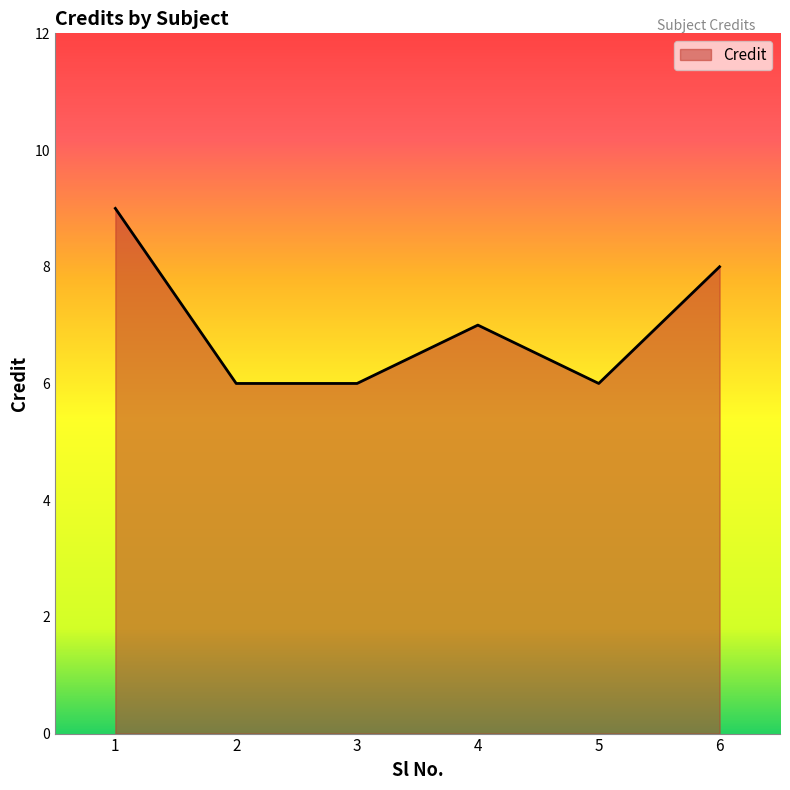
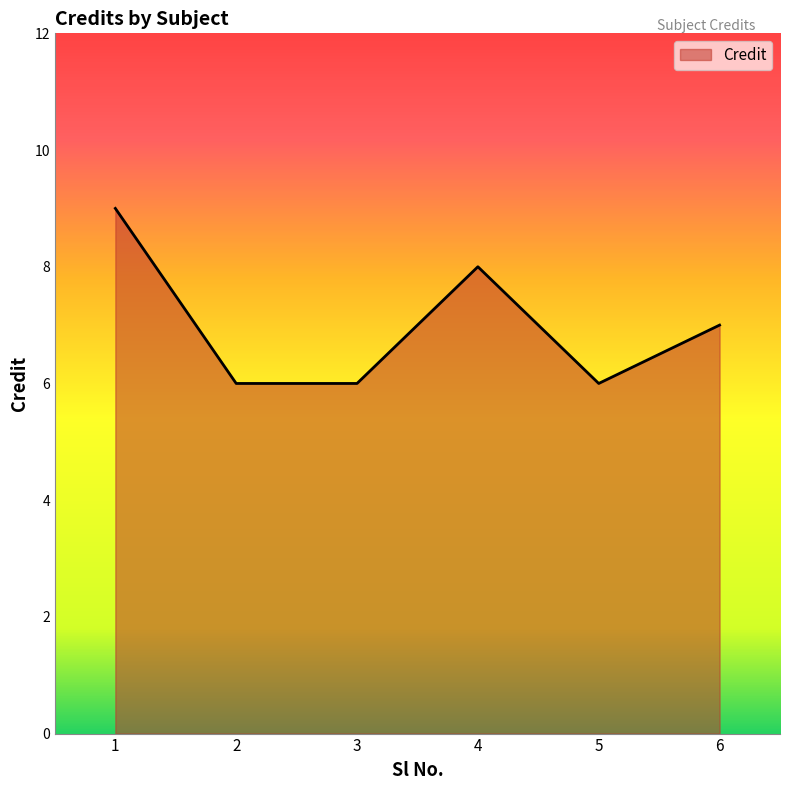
  {
    "1": 9,
    "2": 6,
    "3": 6,
-   "4": 7,
+   "4": 8,
    "5": 6,
-   "6": 8
+   "6": 7
  }
